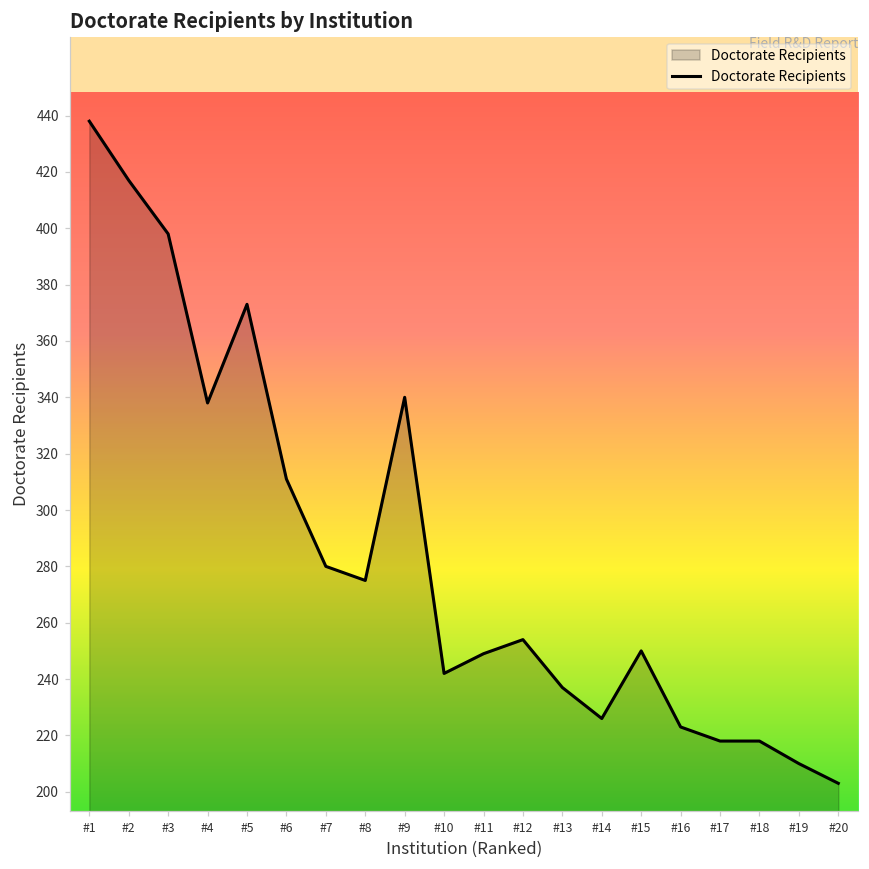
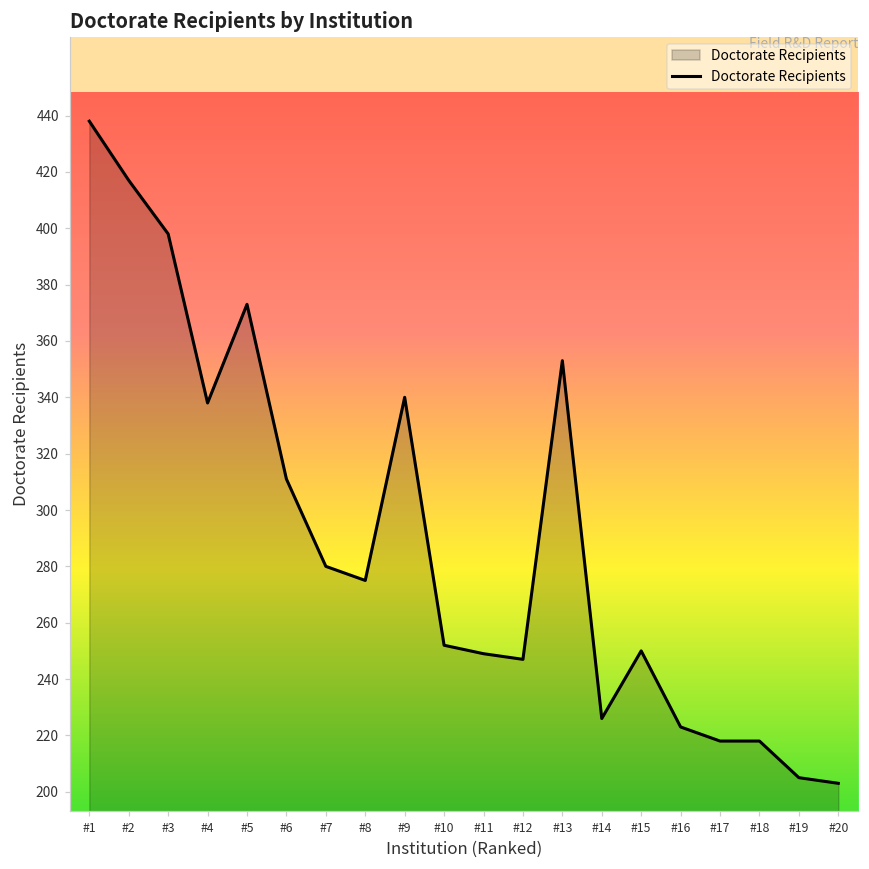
  {
    "#1": 438,
    "#2": 417,
    "#3": 398,
    "#4": 338,
    "#5": 373,
    "#6": 311,
    "#7": 280,
    "#8": 275,
    "#9": 340,
-   "#10": 242,
+   "#10": 252,
    "#11": 249,
-   "#12": 254,
-   "#13": 237,
+   "#12": 247,
+   "#13": 353,
    "#14": 226,
    "#15": 250,
    "#16": 223,
    "#17": 218,
    "#18": 218,
-   "#19": 210,
+   "#19": 205,
    "#20": 203
  }
